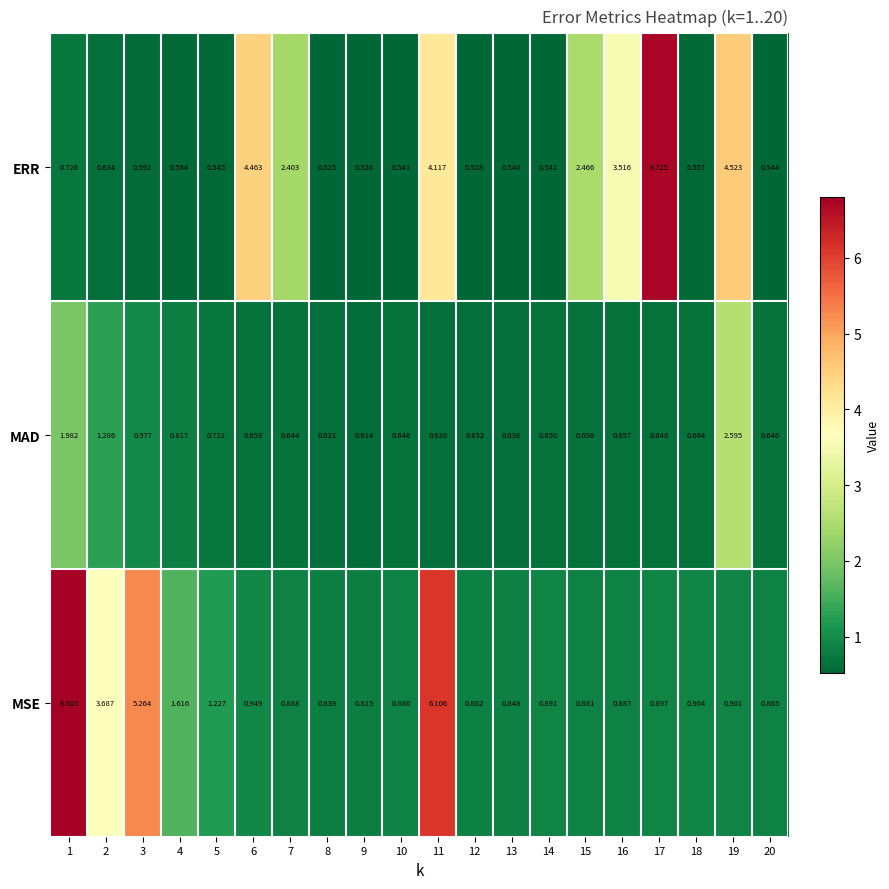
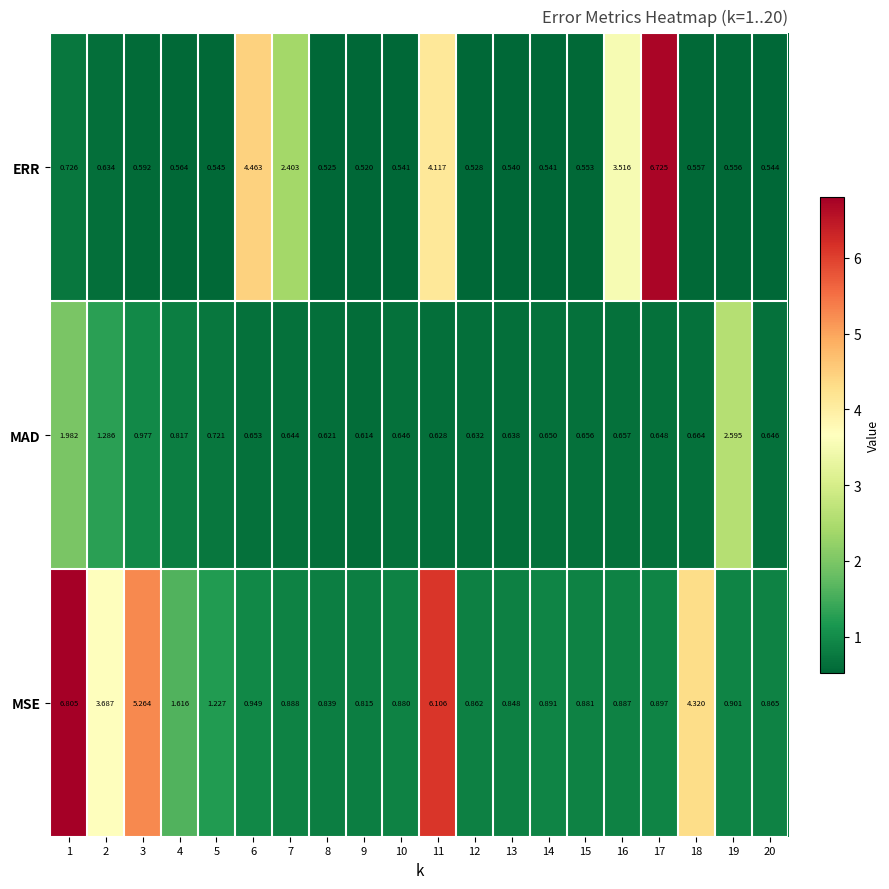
  {
    "ERR": {
      "1": 0.726,
      "2": 0.634,
      "3": 0.592,
      "4": 0.564,
      "5": 0.545,
      "6": 4.463,
      "7": 2.403,
      "8": 0.525,
      "9": 0.520,
      "10": 0.541,
      "11": 4.117,
      "12": 0.528,
      "13": 0.540,
      "14": 0.541,
-     "15": 2.466,
+     "15": 0.553,
      "16": 3.516,
      "17": 6.725,
      "18": 0.557,
-     "19": 4.523,
+     "19": 0.556,
      "20": 0.544
    },
    "MAD": {
      "1": 1.982,
      "2": 1.286,
      "3": 0.977,
      "4": 0.817,
      "5": 0.721,
      "6": 0.653,
      "7": 0.644,
      "8": 0.621,
      "9": 0.614,
      "10": 0.646,
      "11": 0.628,
      "12": 0.632,
      "13": 0.638,
      "14": 0.650,
      "15": 0.656,
      "16": 0.657,
      "17": 0.648,
      "18": 0.664,
      "19": 2.595,
      "20": 0.646
    },
    "MSE": {
      "1": 6.805,
      "2": 3.687,
      "3": 5.264,
      "4": 1.616,
      "5": 1.227,
      "6": 0.949,
      "7": 0.888,
      "8": 0.839,
      "9": 0.815,
      "10": 0.880,
      "11": 6.106,
      "12": 0.862,
      "13": 0.848,
      "14": 0.891,
      "15": 0.881,
      "16": 0.887,
      "17": 0.897,
-     "18": 0.904,
+     "18": 4.320,
      "19": 0.901,
      "20": 0.865
    }
  }
